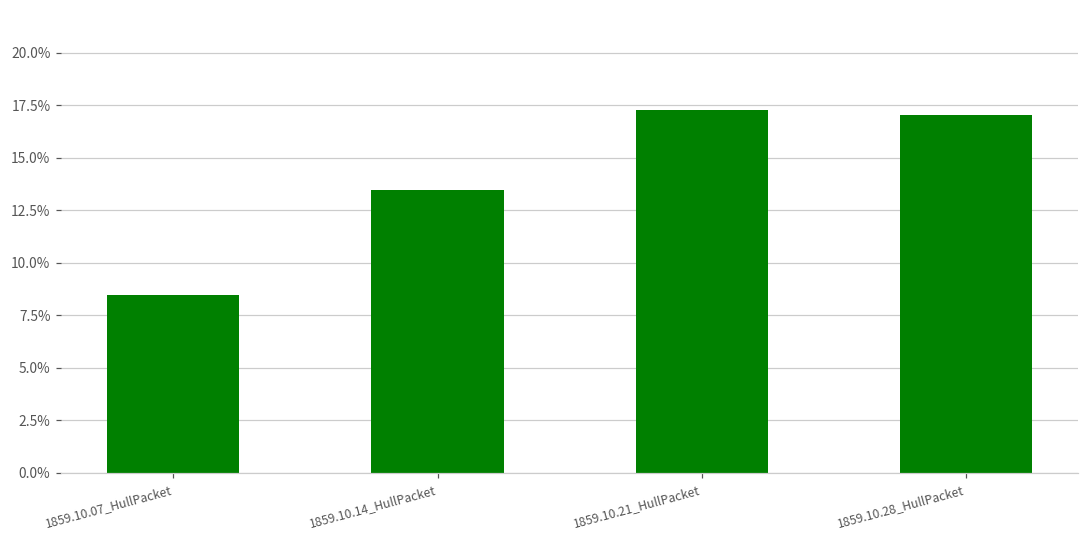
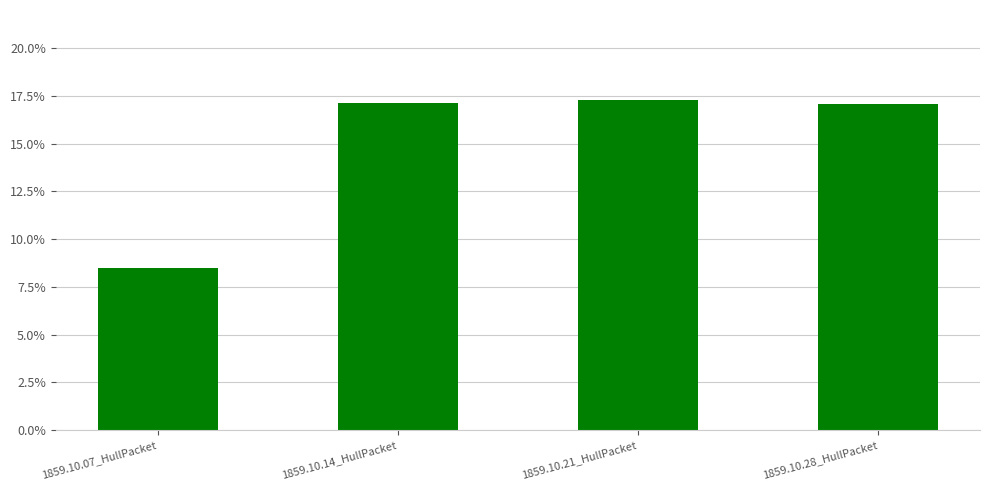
  {
    "1859.10.07_HullPacket": "8.5%",
-   "1859.10.14_HullPacket": "13.5%",
+   "1859.10.14_HullPacket": "17.1%",
    "1859.10.21_HullPacket": "17.3%",
    "1859.10.28_HullPacket": "17.1%"
  }
